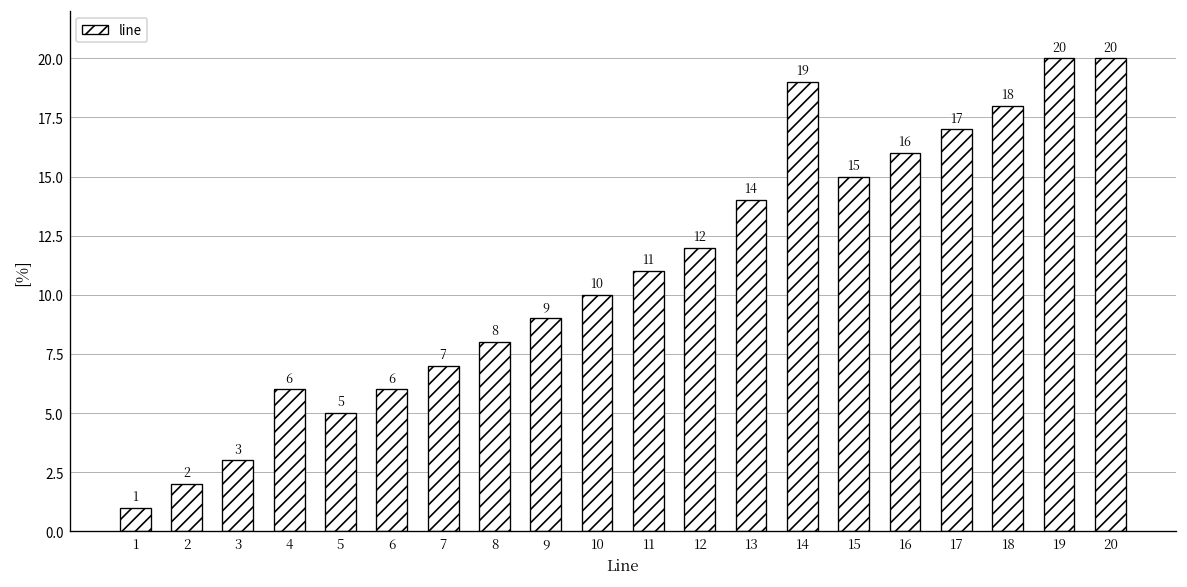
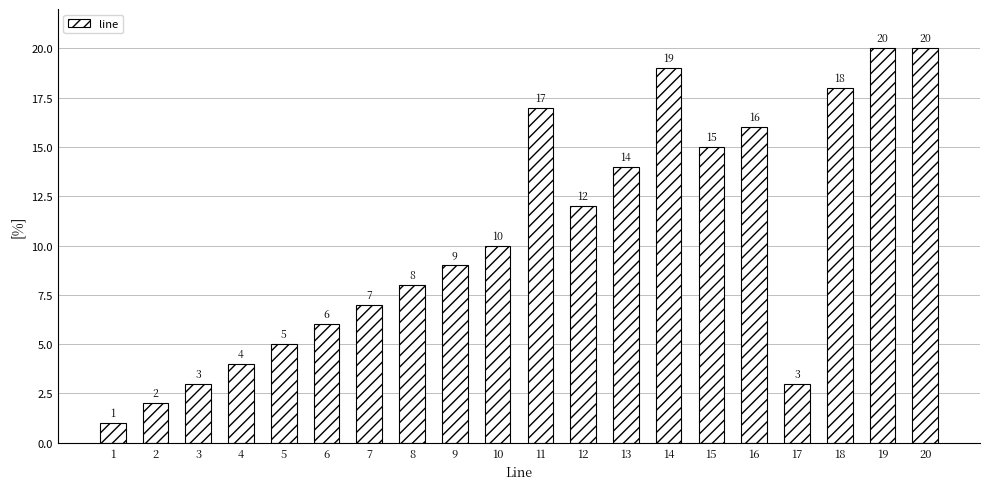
  {
    "1": 1,
    "2": 2,
    "3": 3,
-   "4": 6,
+   "4": 4,
    "5": 5,
    "6": 6,
    "7": 7,
    "8": 8,
    "9": 9,
    "10": 10,
-   "11": 11,
+   "11": 17,
    "12": 12,
    "13": 14,
    "14": 19,
    "15": 15,
    "16": 16,
-   "17": 17,
+   "17": 3,
    "18": 18,
    "19": 20,
    "20": 20
  }
